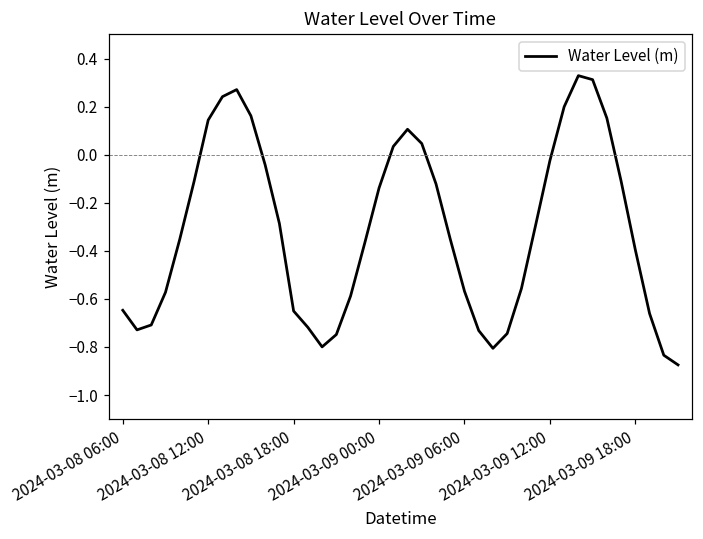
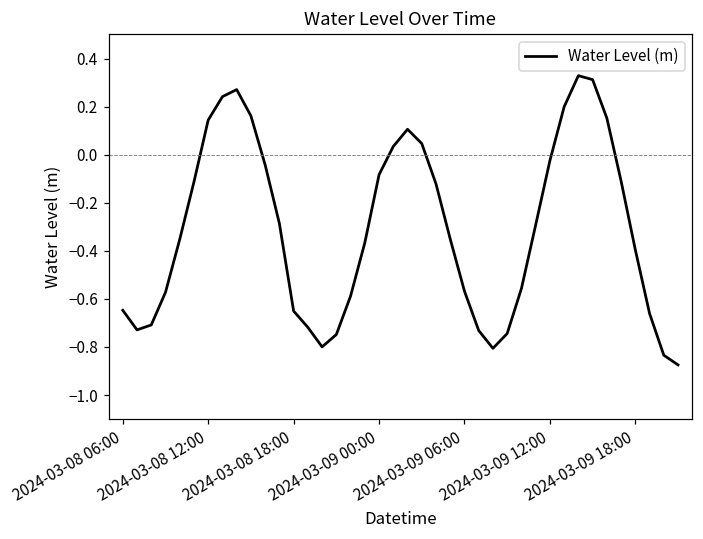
  {
    "2024-03-08 06:00": -0.65,
    "2024-03-08 12:00": 0.14,
    "2024-03-08 18:00": -0.65,
-   "2024-03-09 00:00": -0.14,
+   "2024-03-09 00:00": -0.08,
    "2024-03-09 06:00": -0.57,
    "2024-03-09 12:00": -0.02,
    "2024-03-09 18:00": -0.40
  }
